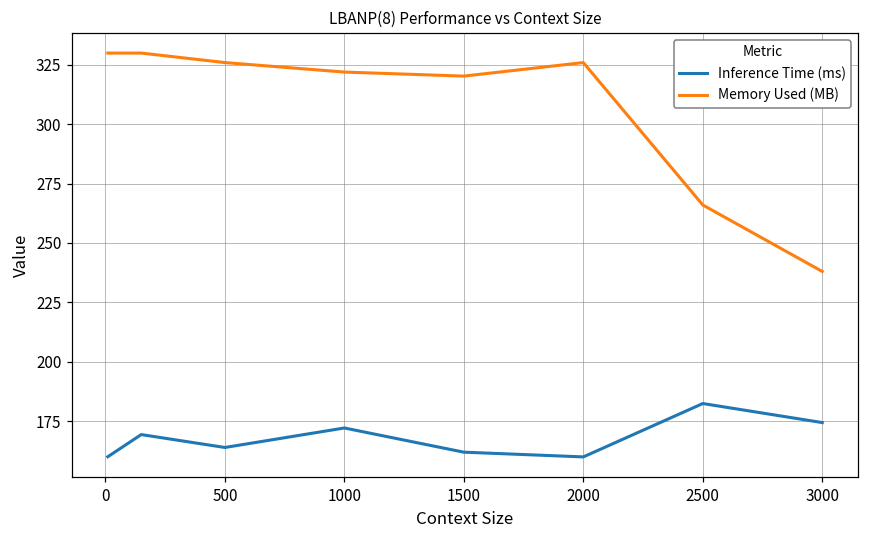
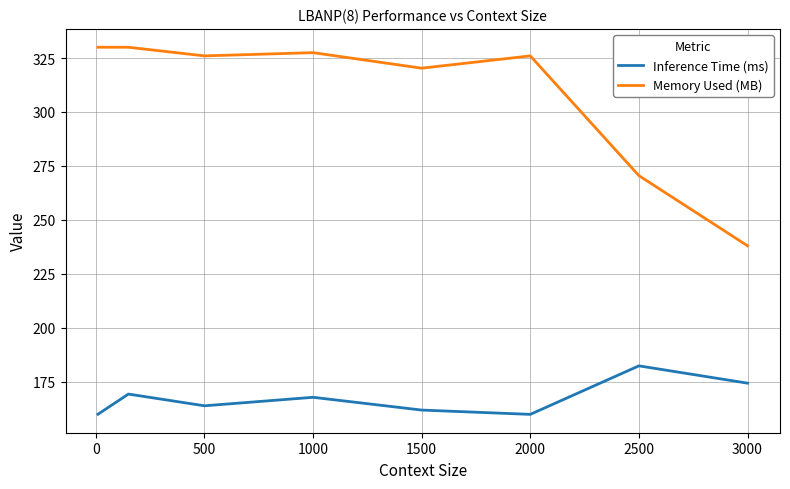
  {
    "Inference Time (ms)": {
      "500": 164,
-     "1000": 172,
+     "1000": 168,
      "1500": 162,
      "2000": 160,
      "2500": 182,
      "3000": 174
    },
    "Memory Used (MB)": {
      "500": 326,
-     "1000": 322,
+     "1000": 328,
      "1500": 320,
      "2000": 326,
-     "2500": 266,
+     "2500": 271,
      "3000": 238
    }
  }
